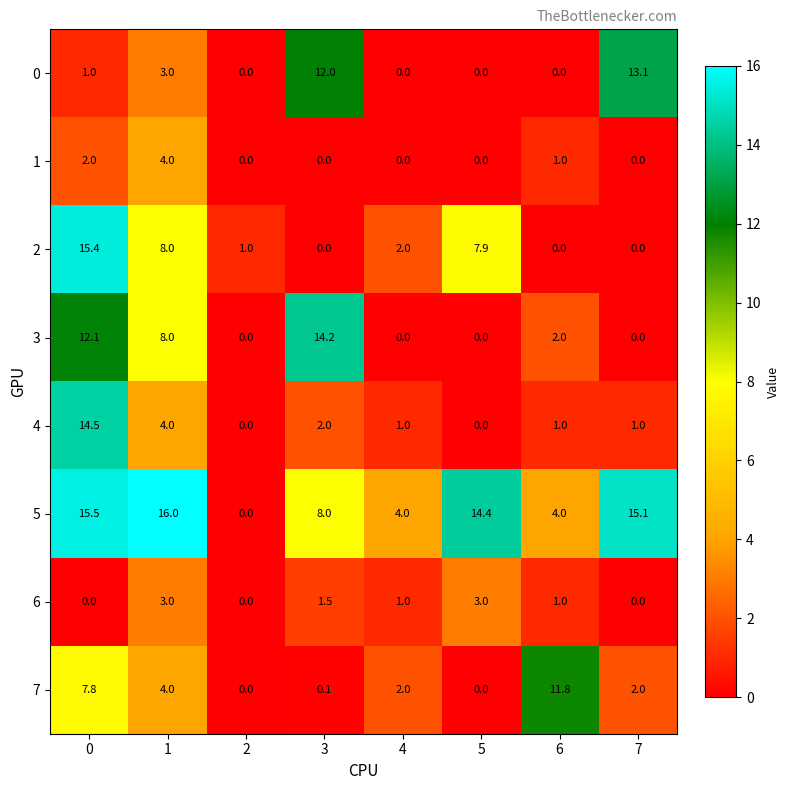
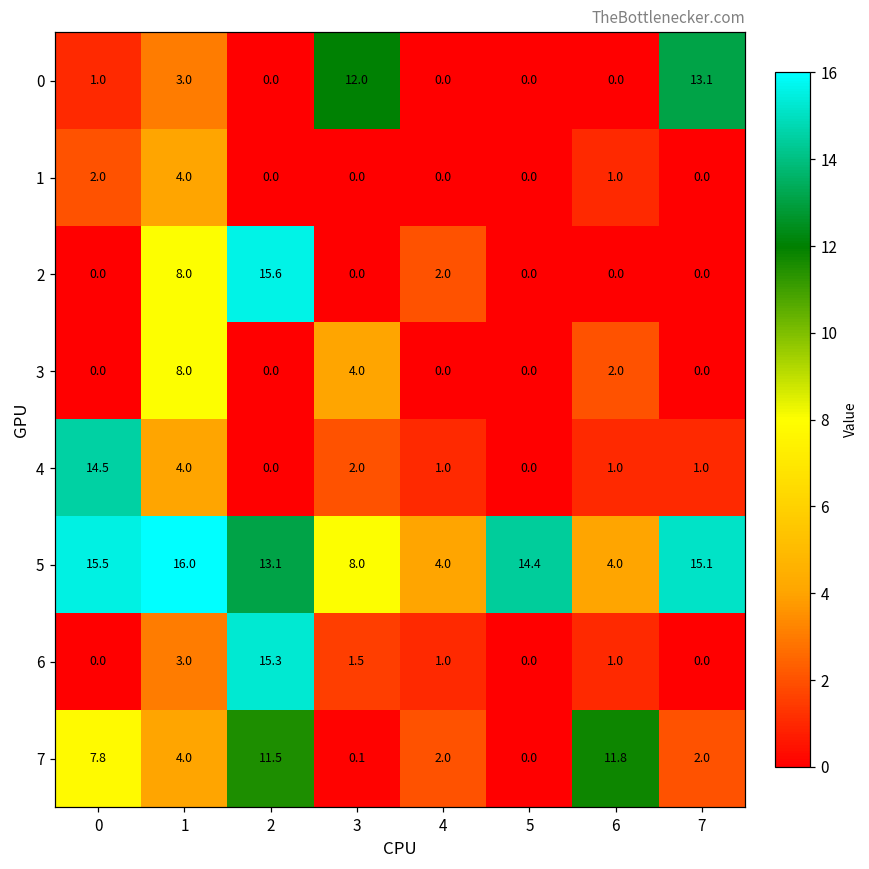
  {
    "0": {
      "0": 1.0,
      "1": 3.0,
      "2": 0.0,
      "3": 12.0,
      "4": 0.0,
      "5": 0.0,
      "6": 0.0,
      "7": 13.1
    },
    "1": {
      "0": 2.0,
      "1": 4.0,
      "2": 0.0,
      "3": 0.0,
      "4": 0.0,
      "5": 0.0,
      "6": 1.0,
      "7": 0.0
    },
    "2": {
-     "0": 15.4,
+     "0": 0.0,
      "1": 8.0,
-     "2": 1.0,
+     "2": 15.6,
      "3": 0.0,
      "4": 2.0,
-     "5": 7.9,
+     "5": 0.0,
      "6": 0.0,
      "7": 0.0
    },
    "3": {
-     "0": 12.1,
+     "0": 0.0,
      "1": 8.0,
      "2": 0.0,
-     "3": 14.2,
+     "3": 4.0,
      "4": 0.0,
      "5": 0.0,
      "6": 2.0,
      "7": 0.0
    },
    "4": {
      "0": 14.5,
      "1": 4.0,
      "2": 0.0,
      "3": 2.0,
      "4": 1.0,
      "5": 0.0,
      "6": 1.0,
      "7": 1.0
    },
    "5": {
      "0": 15.5,
      "1": 16.0,
-     "2": 0.0,
+     "2": 13.1,
      "3": 8.0,
      "4": 4.0,
      "5": 14.4,
      "6": 4.0,
      "7": 15.1
    },
    "6": {
      "0": 0.0,
      "1": 3.0,
-     "2": 0.0,
+     "2": 15.3,
      "3": 1.5,
      "4": 1.0,
-     "5": 3.0,
+     "5": 0.0,
      "6": 1.0,
      "7": 0.0
    },
    "7": {
      "0": 7.8,
      "1": 4.0,
-     "2": 0.0,
+     "2": 11.5,
      "3": 0.1,
      "4": 2.0,
      "5": 0.0,
      "6": 11.8,
      "7": 2.0
    }
  }
